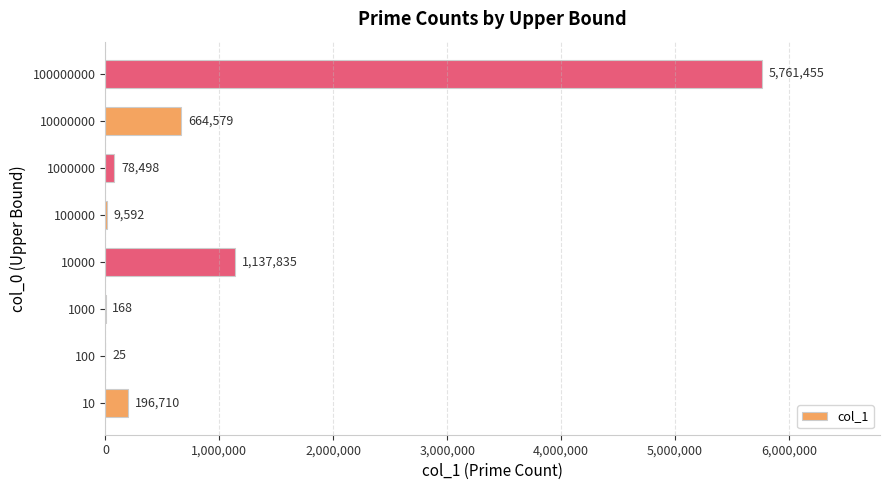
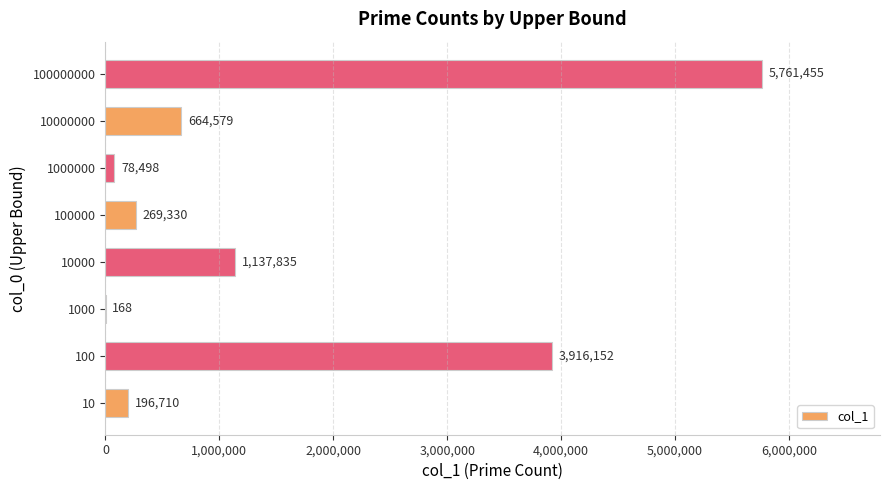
  {
    "100000000": "5,761,455",
    "10000000": "664,579",
    "1000000": "78,498",
-   "100000": "9,592",
+   "100000": "269,330",
    "10000": "1,137,835",
    "1000": "168",
-   "100": "25",
+   "100": "3,916,152",
    "10": "196,710"
  }
